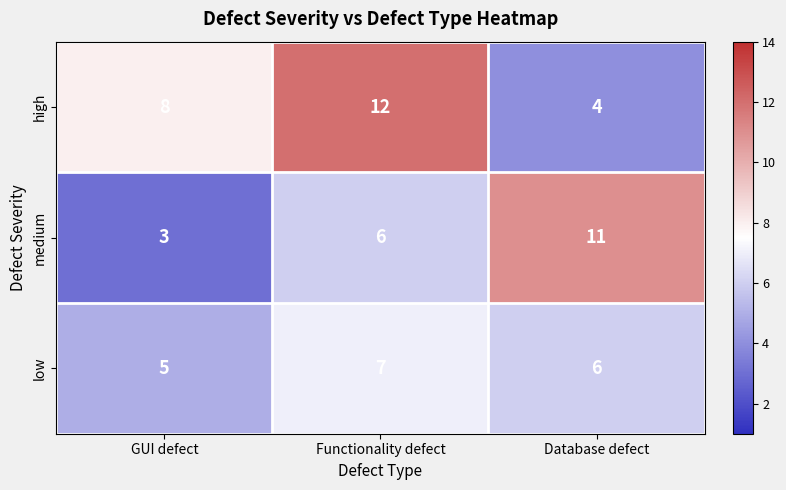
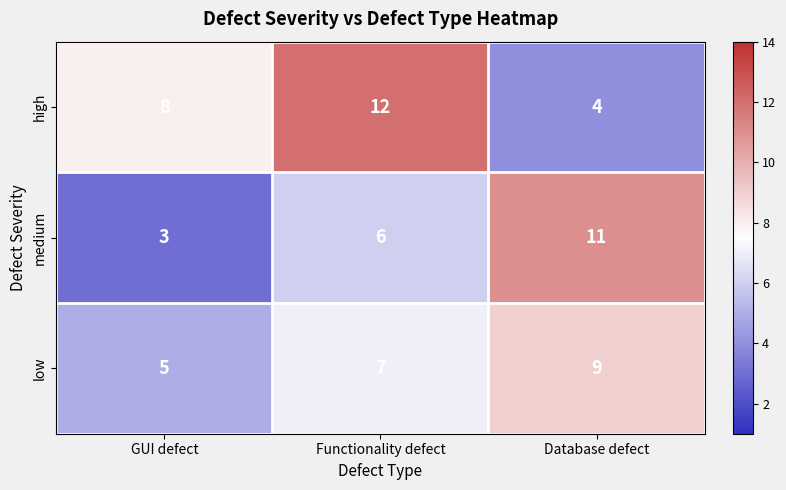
  {
    "high": {
      "Functionality defect": 12,
      "Database defect": 4
    },
    "medium": {
      "GUI defect": 3,
      "Functionality defect": 6,
      "Database defect": 11
    },
    "low": {
      "GUI defect": 5,
-     "Database defect": 6
+     "Database defect": 9
    }
  }
